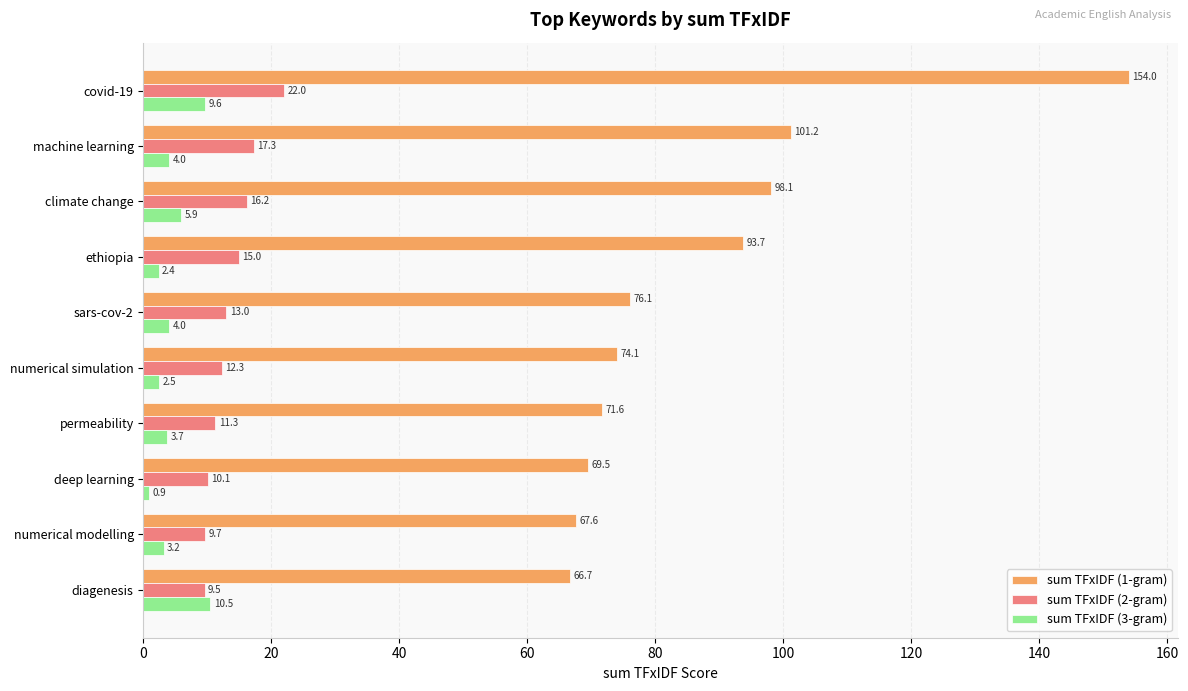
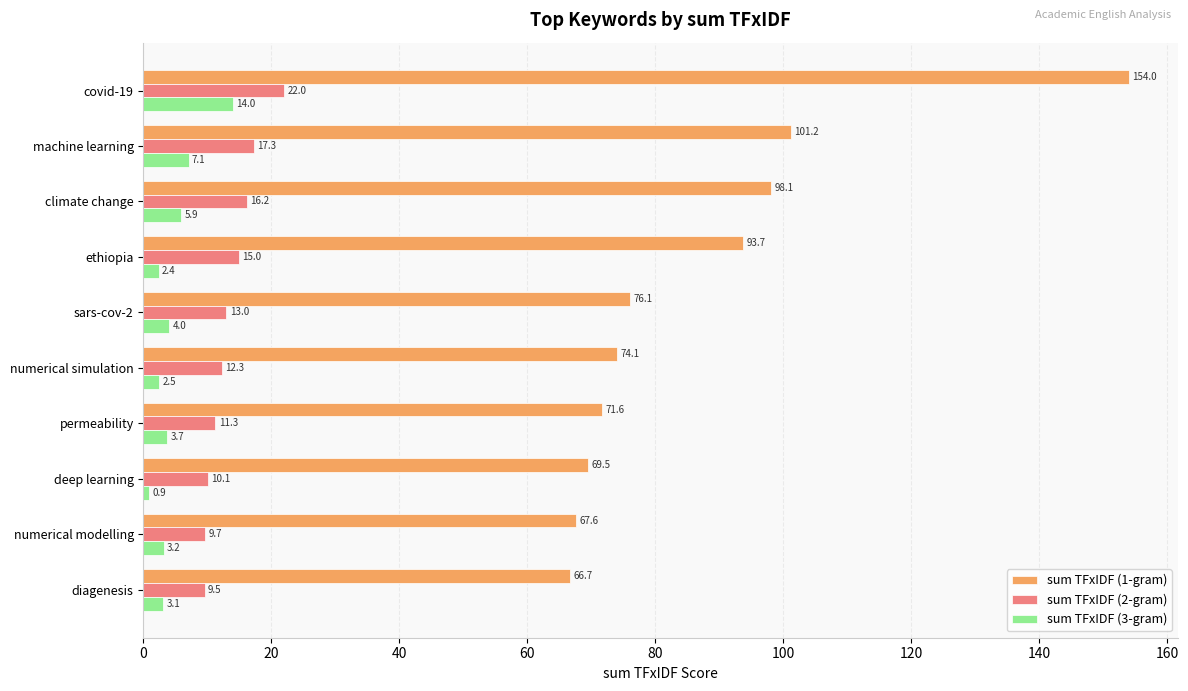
  {
    "sum TFxIDF (3-gram)": {
-     "covid-19": 9.6,
-     "machine learning": 4.0,
+     "covid-19": 14.0,
+     "machine learning": 7.1,
      "climate change": 5.9,
      "ethiopia": 2.4,
      "sars-cov-2": 4.0,
      "numerical simulation": 2.5,
      "permeability": 3.7,
      "deep learning": 0.9,
      "numerical modelling": 3.2,
-     "diagenesis": 10.5
+     "diagenesis": 3.1
    }
  }
